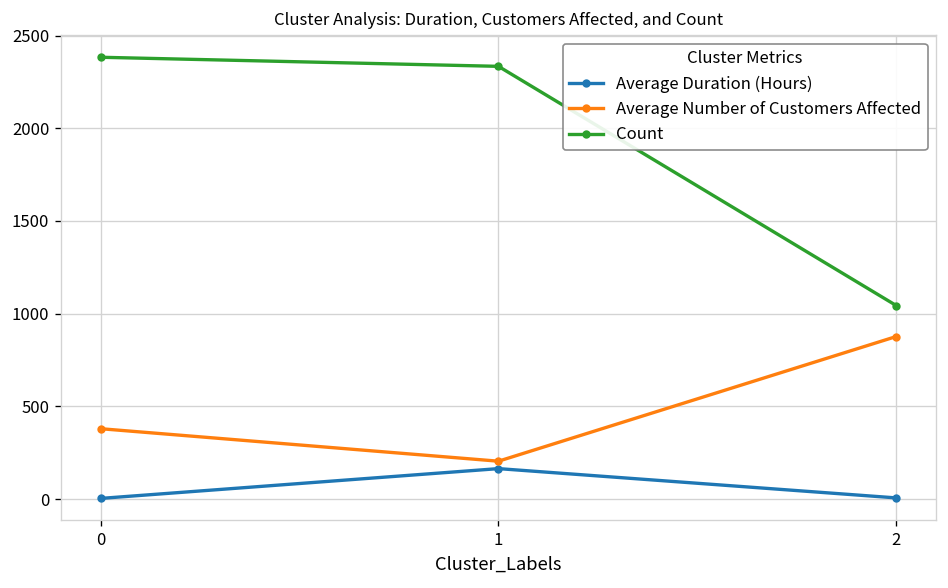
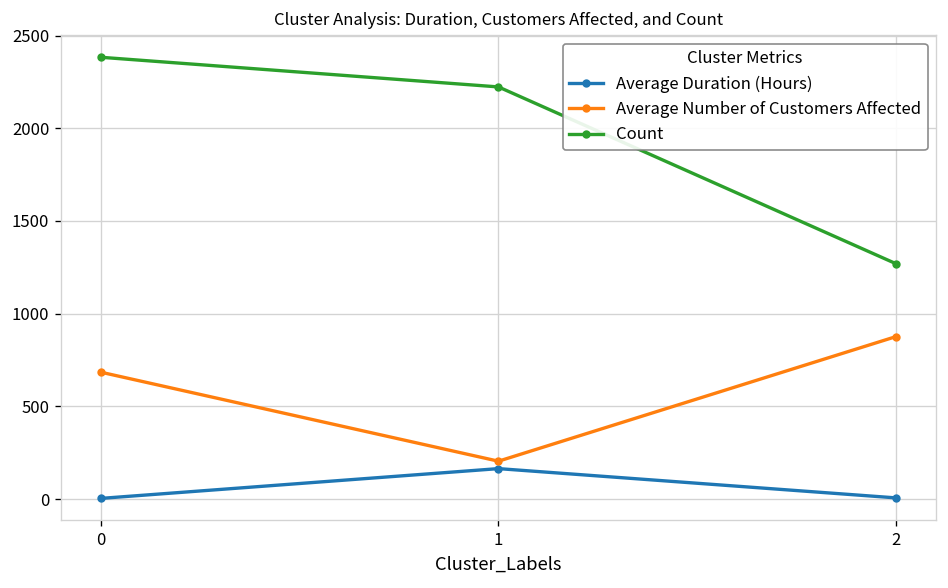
  {
    "Average Duration (Hours)": {
      "0": 0,
      "1": 160,
      "2": 10
    },
    "Average Number of Customers Affected": {
-     "0": 380,
+     "0": 680,
      "1": 200,
      "2": 880
    },
    "Count": {
      "0": 2380,
-     "1": 2330,
-     "2": 1040
+     "1": 2220,
+     "2": 1270
    }
  }
